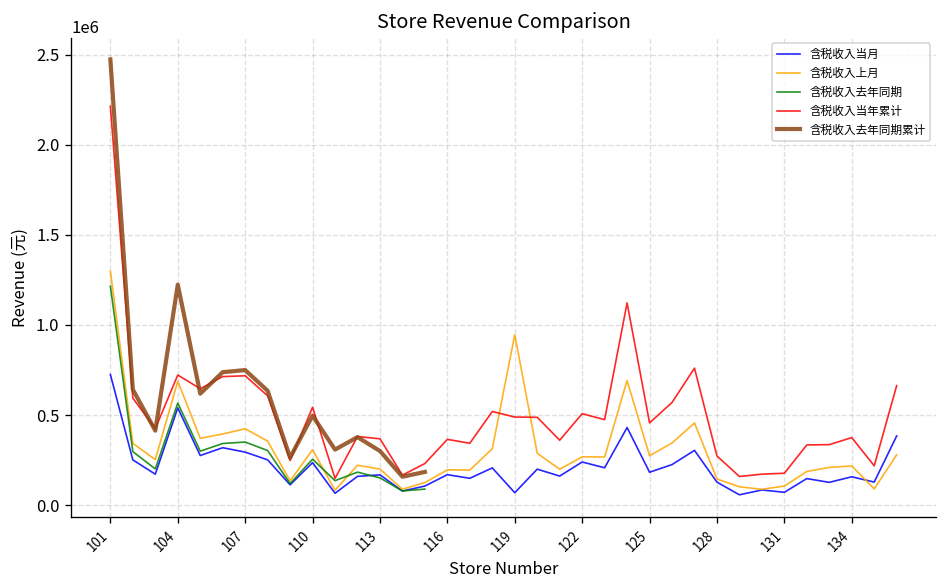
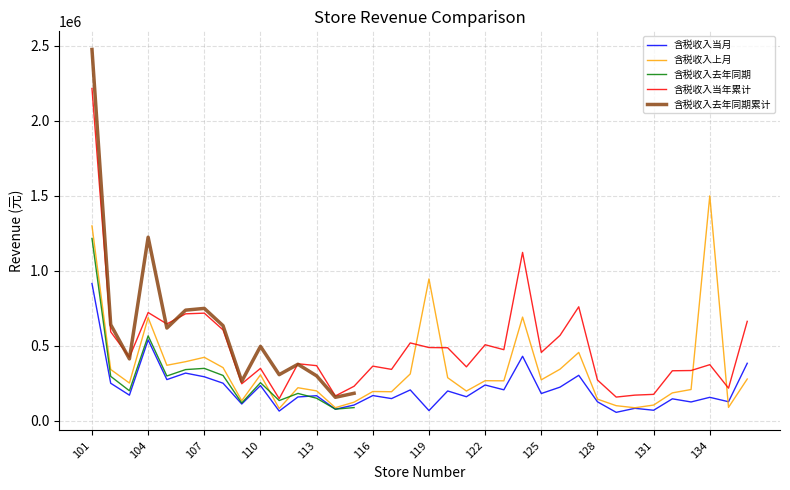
  {
    "含税收入当月": {
-     "101": 720000,
+     "101": 920000,
      "104": 540000,
      "107": 290000,
      "110": 240000,
      "113": 170000,
      "116": 170000,
      "119": 70000,
      "122": 240000,
      "125": 180000,
      "128": 130000,
      "131": 70000,
      "134": 160000
    },
    "含税收入上月": {
      "101": 1300000,
      "104": 690000,
      "107": 420000,
      "110": 310000,
      "113": 200000,
      "116": 200000,
      "119": 950000,
      "122": 270000,
      "125": 270000,
      "128": 150000,
      "131": 110000,
-     "134": 220000
+     "134": 1500000
    },
    "含税收入去年同期": {
      "101": 1220000,
      "104": 570000,
      "107": 350000,
      "110": 250000,
      "113": 150000
    },
    "含税收入当年累计": {
      "101": 2210000,
      "104": 720000,
      "107": 720000,
-     "110": 540000,
+     "110": 350000,
      "113": 370000,
      "116": 360000,
      "119": 490000,
      "122": 510000,
      "125": 460000,
      "128": 270000,
      "131": 180000,
      "134": 370000
    },
    "含税收入去年同期累计": {
      "101": 2470000,
      "104": 1220000,
      "107": 750000,
      "110": 500000,
      "113": 300000
    }
  }
